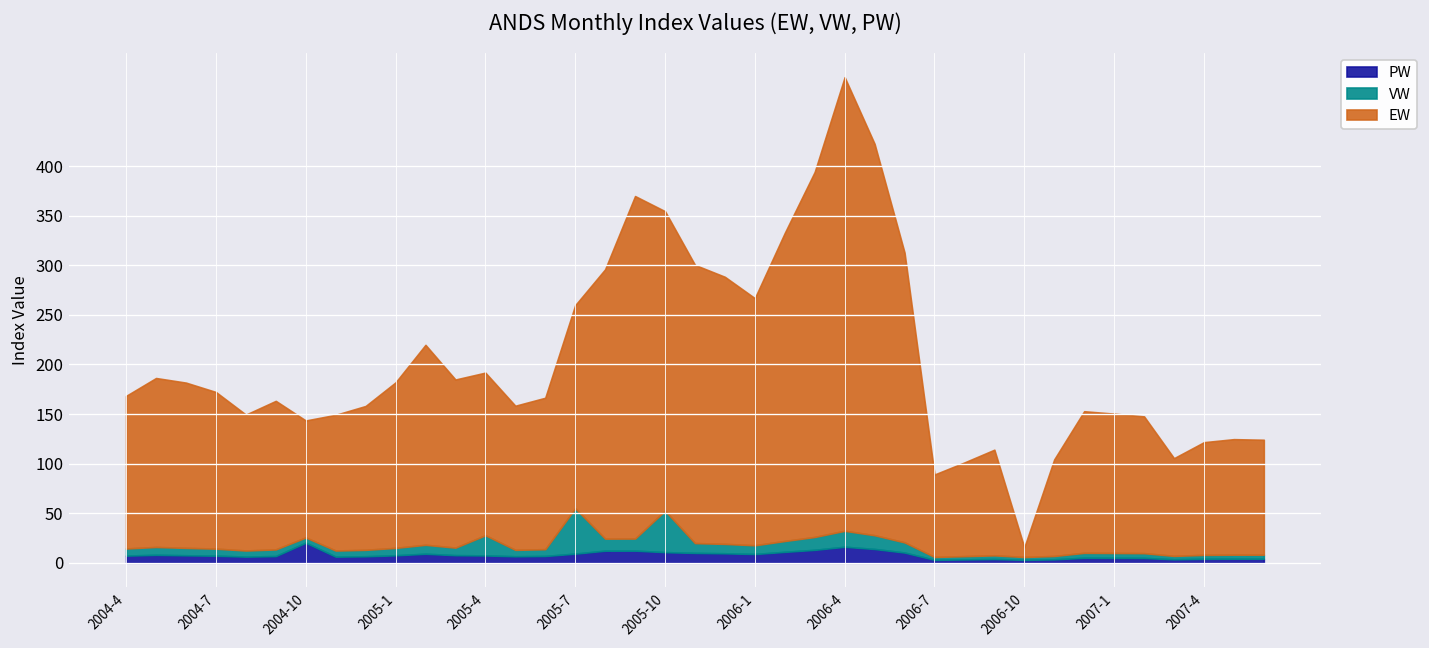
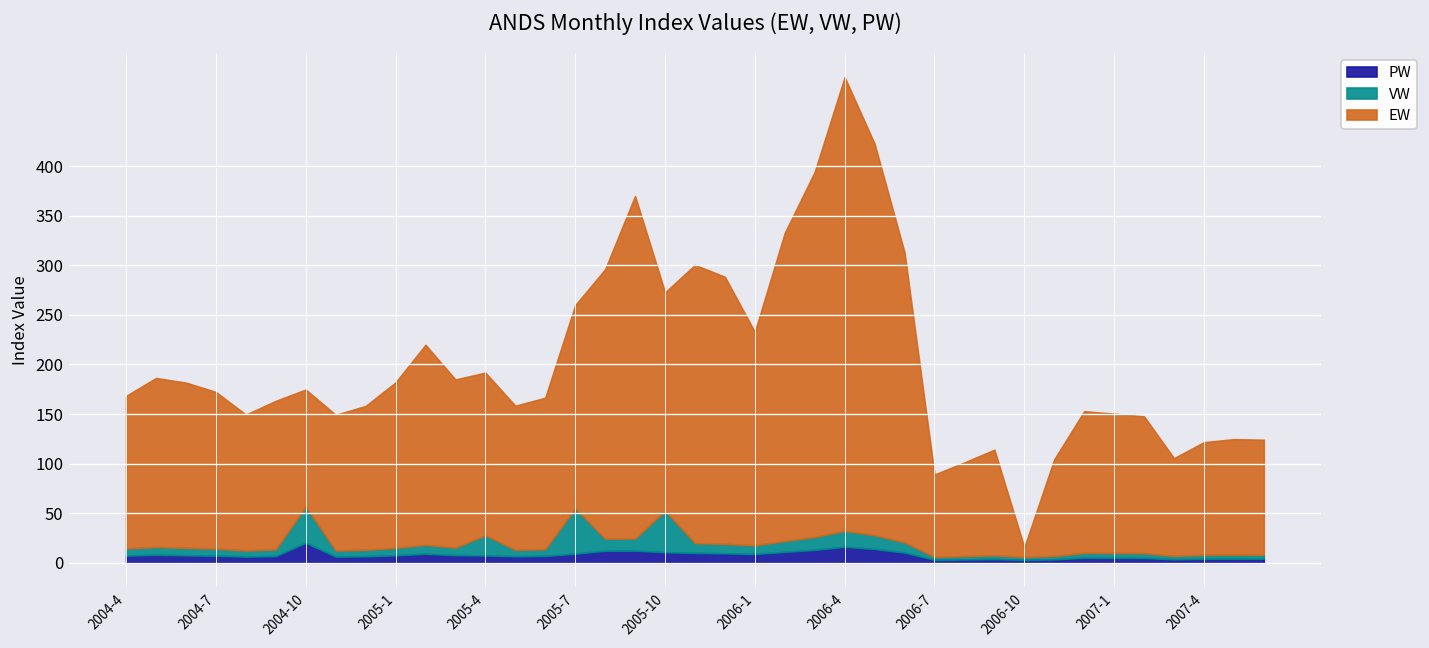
  {
    "PW": {
      "2004-4": 10,
      "2004-7": 10,
      "2004-10": 20,
      "2005-1": 10,
      "2005-4": 10,
      "2005-7": 10,
      "2005-10": 10,
      "2006-1": 10,
      "2006-4": 20,
      "2007-1": 0,
      "2007-4": 0
    },
    "VW": {
      "2004-4": 10,
      "2004-7": 10,
-     "2004-10": 10,
+     "2004-10": 40,
      "2005-1": 10,
      "2005-4": 20,
      "2005-7": 50,
      "2005-10": 40,
      "2006-1": 10,
      "2006-4": 20,
      "2007-1": 0,
      "2007-4": 0
    },
    "EW": {
      "2004-4": 150,
      "2004-7": 160,
      "2004-10": 120,
      "2005-1": 170,
      "2005-4": 160,
      "2005-7": 200,
-     "2005-10": 300,
-     "2006-1": 250,
+     "2005-10": 220,
+     "2006-1": 220,
      "2006-4": 460,
      "2006-7": 80,
      "2006-10": 10,
      "2007-1": 140,
      "2007-4": 110
    }
  }
